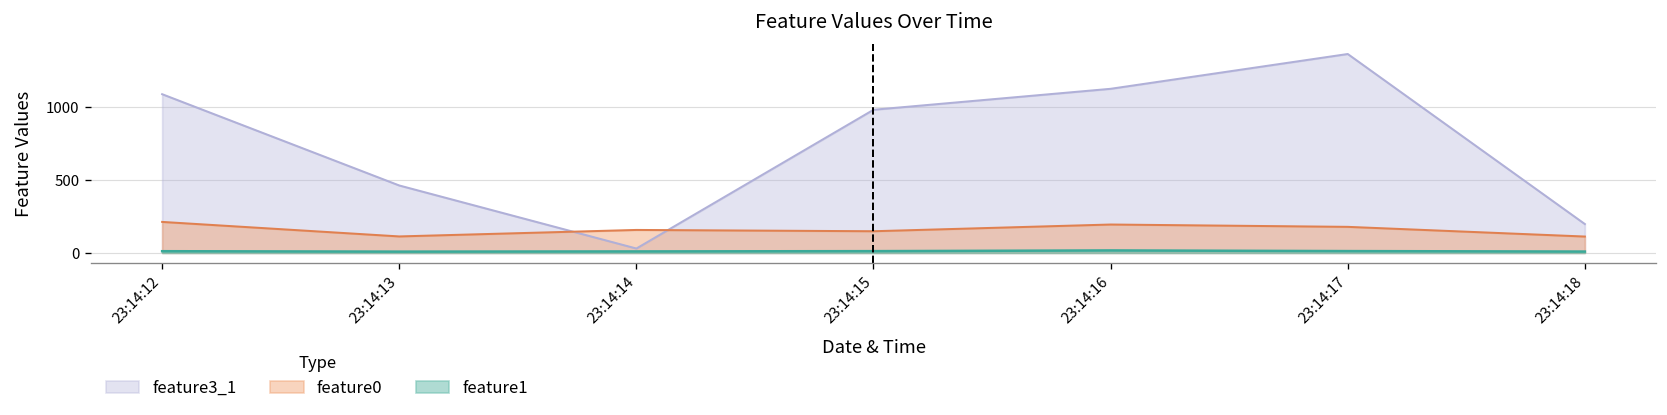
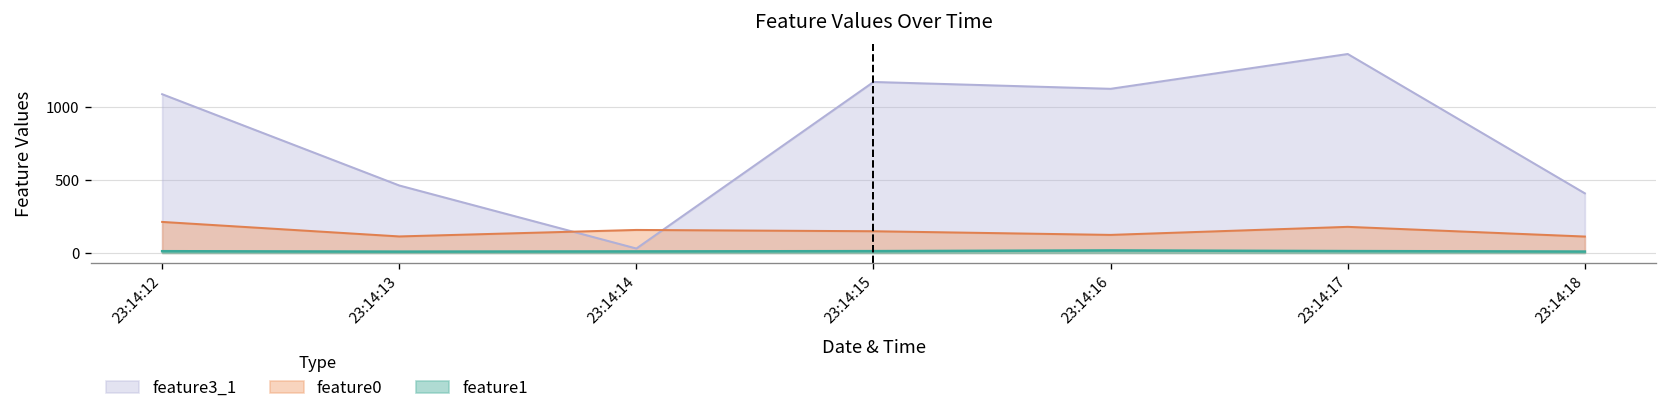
  {
    "feature3_1": {
      "23:14:12": 1090,
      "23:14:13": 460,
-     "23:14:15": 980,
+     "23:14:15": 1170,
      "23:14:16": 1130,
      "23:14:17": 1370,
-     "23:14:18": 200
+     "23:14:18": 410
    },
    "feature0": {
      "23:14:12": 210,
      "23:14:13": 110,
      "23:14:14": 160,
      "23:14:15": 150,
-     "23:14:16": 190,
+     "23:14:16": 120,
      "23:14:17": 180,
      "23:14:18": 110
    },
    "feature1": {
      "23:14:12": 10,
      "23:14:13": 10,
      "23:14:15": 10,
      "23:14:16": 20,
      "23:14:17": 10,
      "23:14:18": 10
    }
  }
